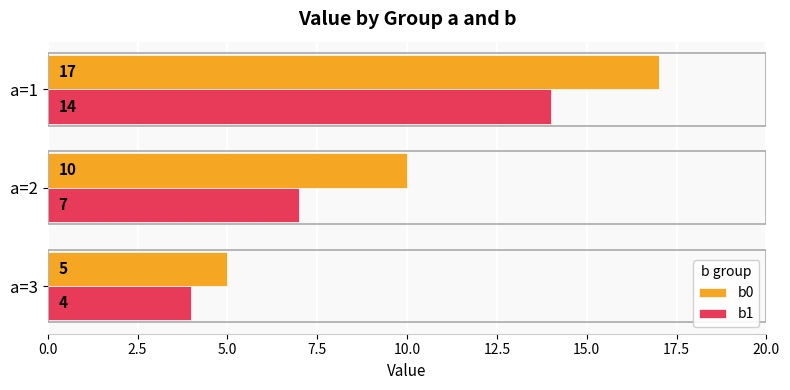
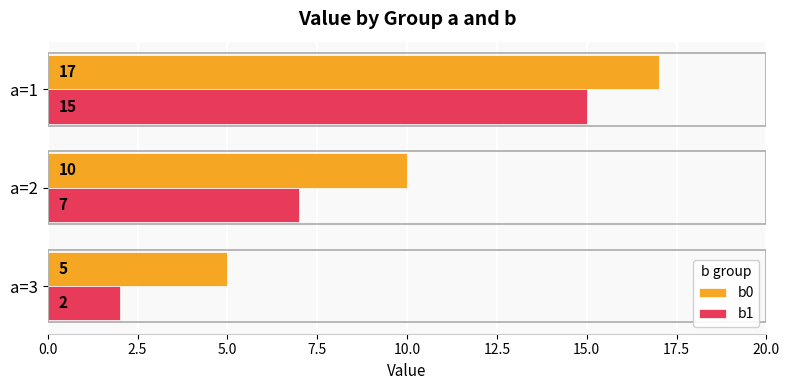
  {
    "b0": {
      "a=1": 17,
      "a=2": 10,
      "a=3": 5
    },
    "b1": {
-     "a=1": 14,
+     "a=1": 15,
      "a=2": 7,
-     "a=3": 4
+     "a=3": 2
    }
  }
